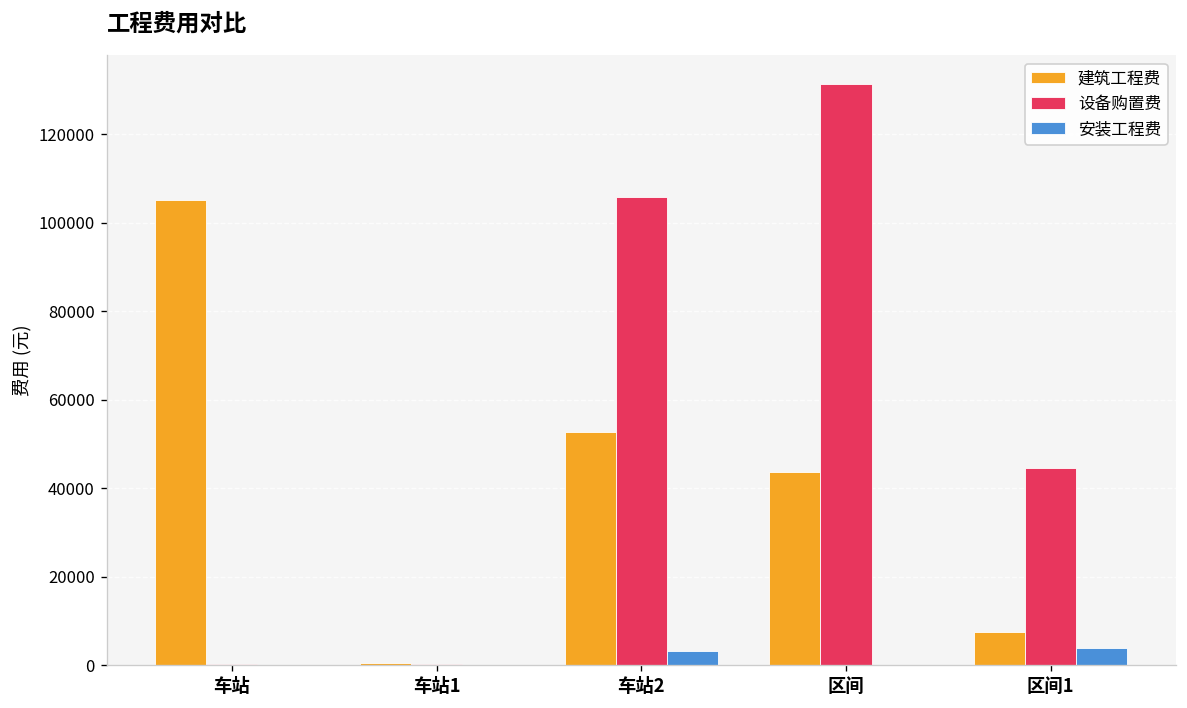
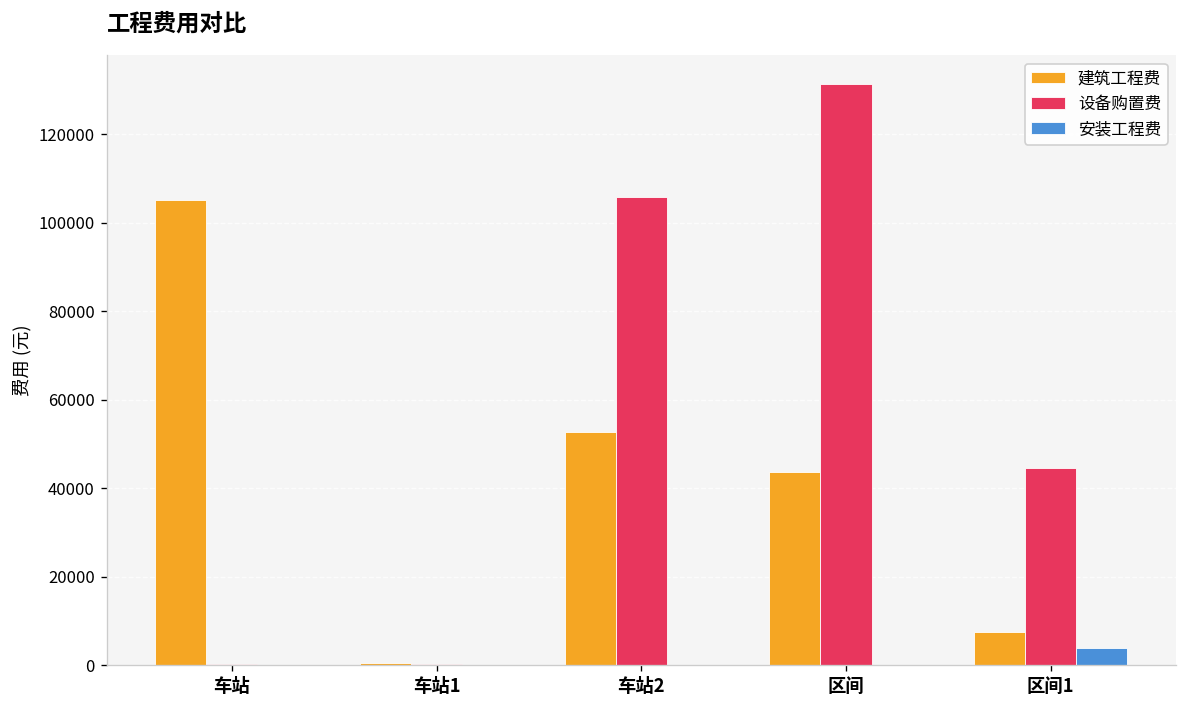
  {
    "建筑工程费": {
      "车站": 105000,
      "车站2": 53000,
      "区间": 44000,
      "区间1": 8000
    },
    "设备购置费": {
      "车站2": 106000,
      "区间": 131000,
      "区间1": 45000
    },
    "安装工程费": {
-     "车站2": 3000,
+     "车站2": 0,
      "区间1": 4000
    }
  }
